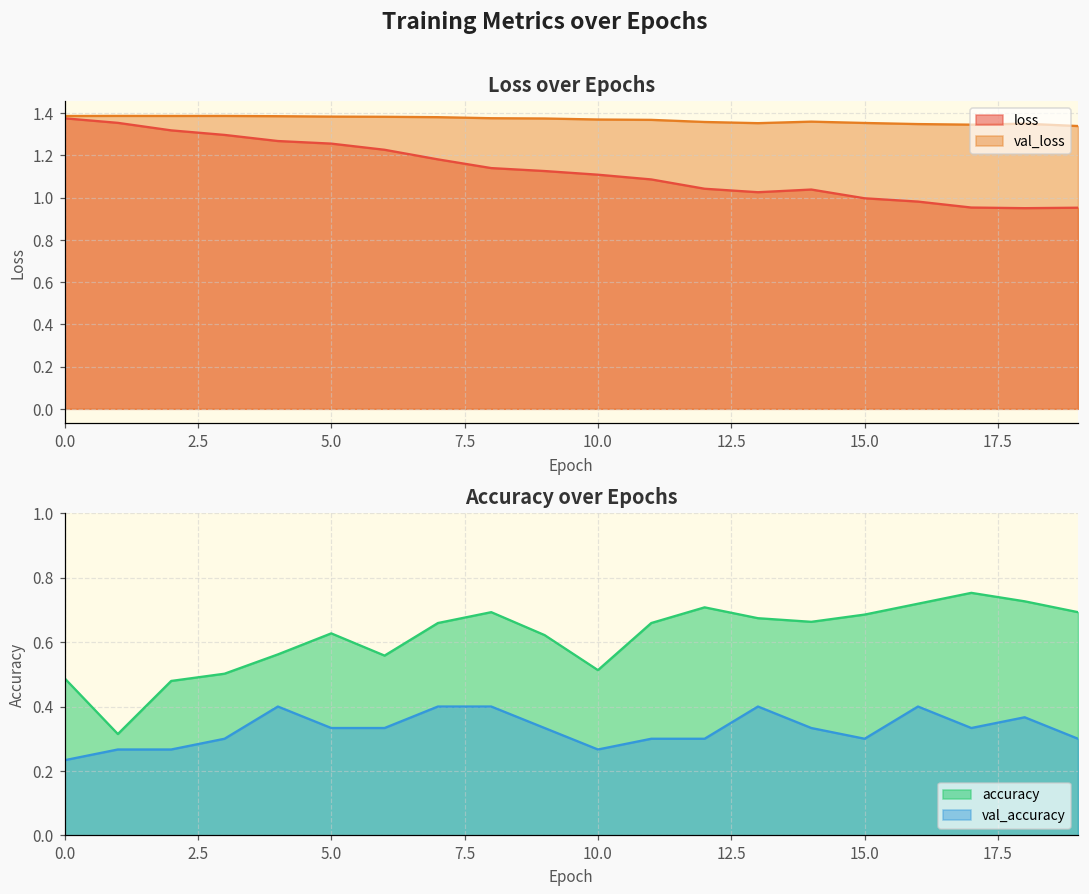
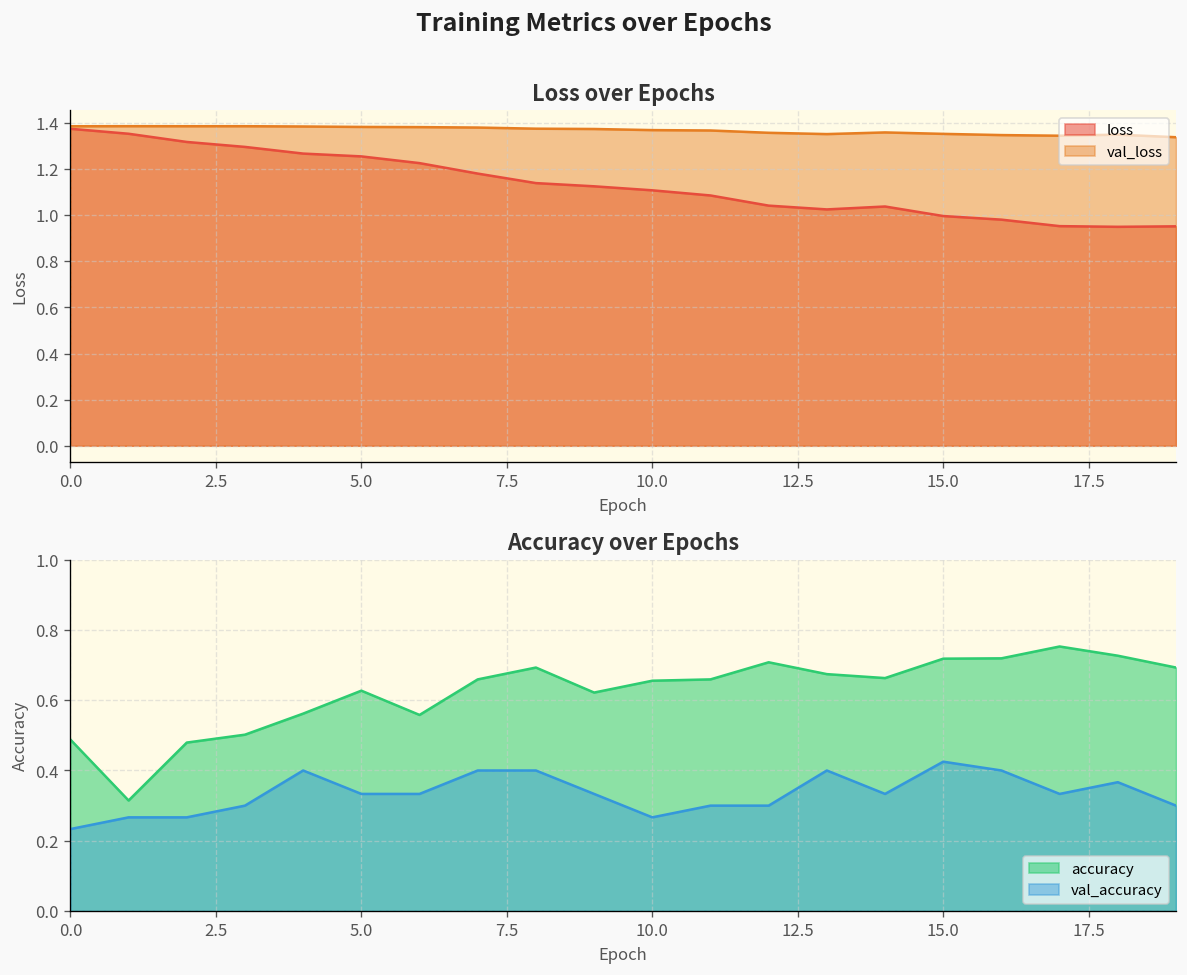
  {
    "Accuracy over Epochs": {
      "accuracy": {
        "0.0": 0.49,
        "5.0": 0.63,
-       "10.0": 0.51,
-       "15.0": 0.69
+       "10.0": 0.66,
+       "15.0": 0.72
      },
      "val_accuracy": {
        "0.0": 0.23,
        "5.0": 0.33,
        "10.0": 0.27,
-       "15.0": 0.30
+       "15.0": 0.43
      }
    }
  }
